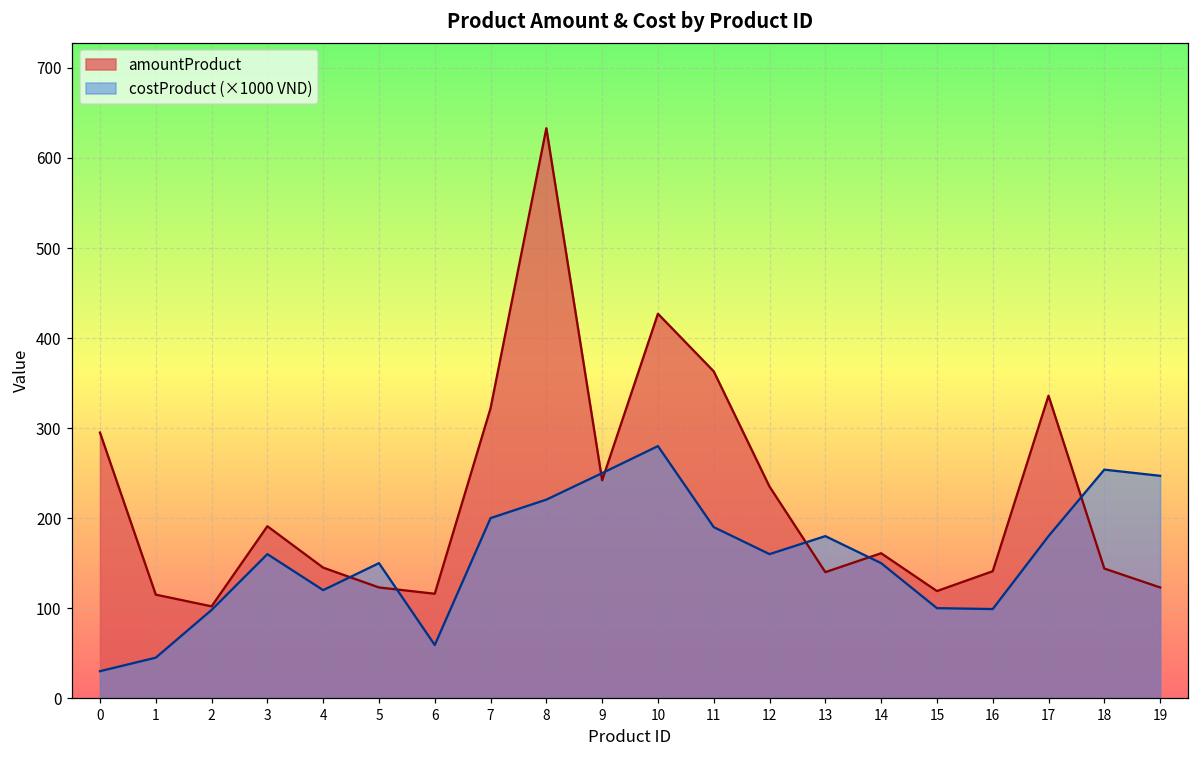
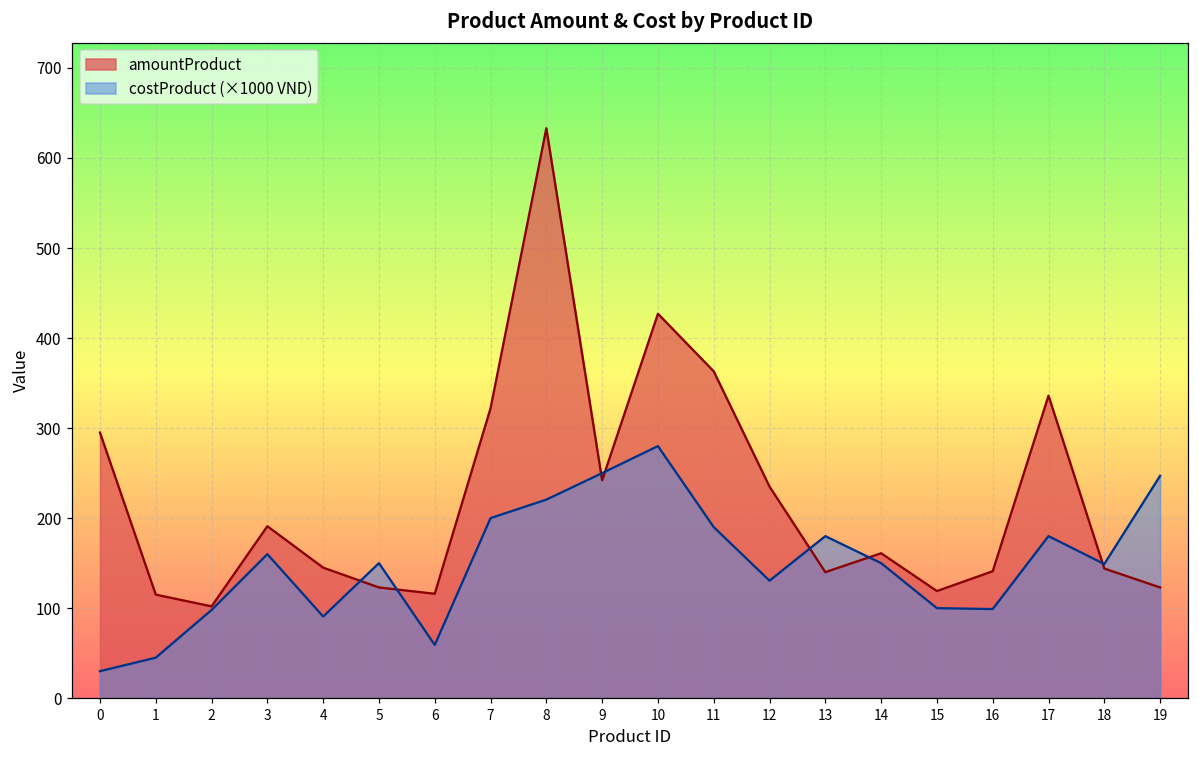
  {
    "amountProduct": {
      "0": 300,
      "1": 120,
      "2": 100,
      "3": 190,
      "4": 150,
      "5": 120,
      "6": 120,
      "7": 320,
      "8": 630,
      "9": 240,
      "10": 430,
      "11": 360,
      "12": 240,
      "13": 140,
      "14": 160,
      "15": 120,
      "16": 140,
      "17": 340,
      "18": 140,
      "19": 120
    },
    "costProduct (×1000 VND)": {
      "0": 30,
      "1": 50,
      "2": 100,
      "3": 160,
-     "4": 120,
+     "4": 90,
      "5": 150,
      "6": 60,
      "7": 200,
      "8": 220,
      "9": 250,
      "10": 280,
      "11": 190,
-     "12": 160,
+     "12": 130,
      "13": 180,
      "14": 150,
      "15": 100,
      "16": 100,
      "17": 180,
-     "18": 250,
+     "18": 150,
      "19": 250
    }
  }
